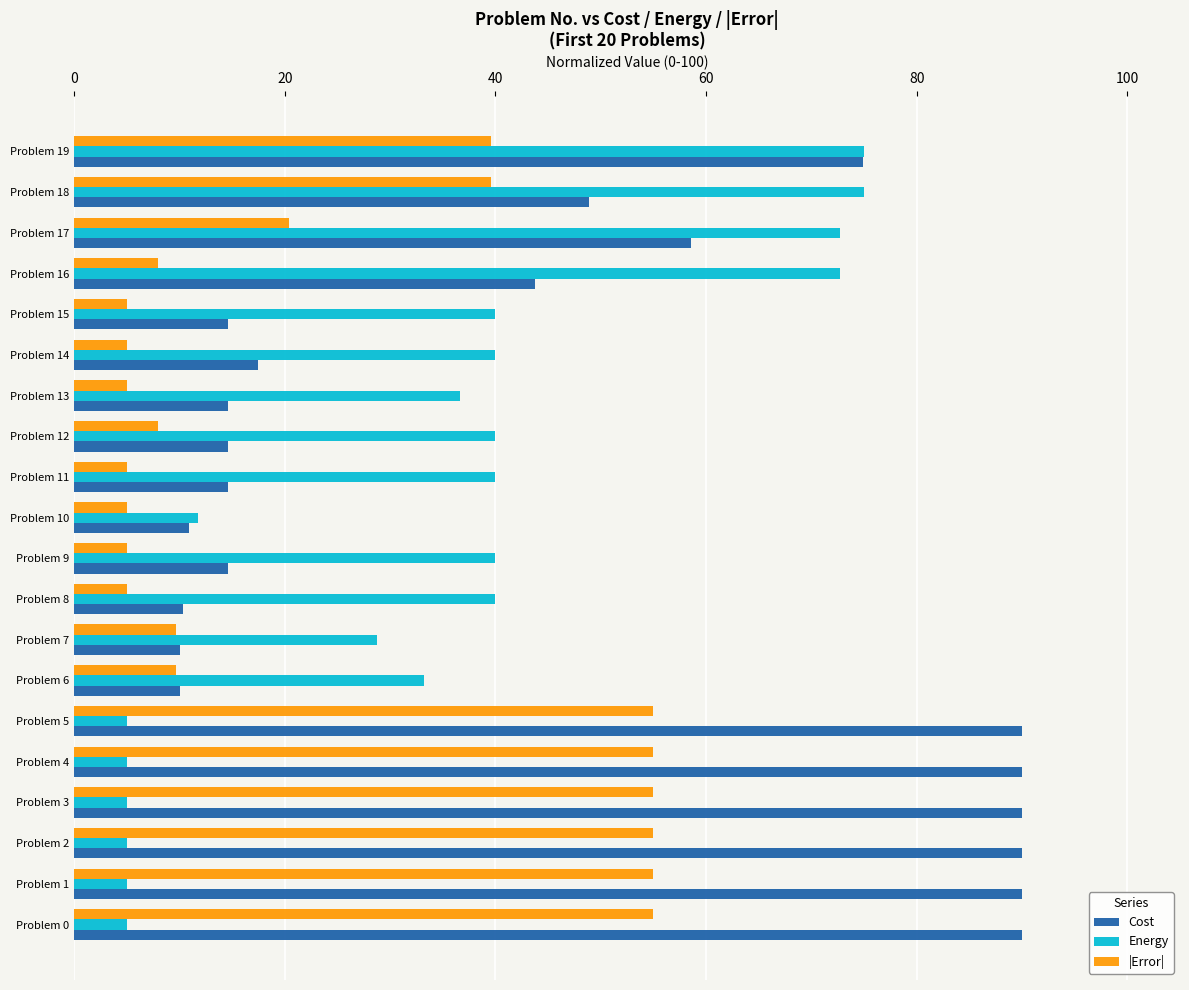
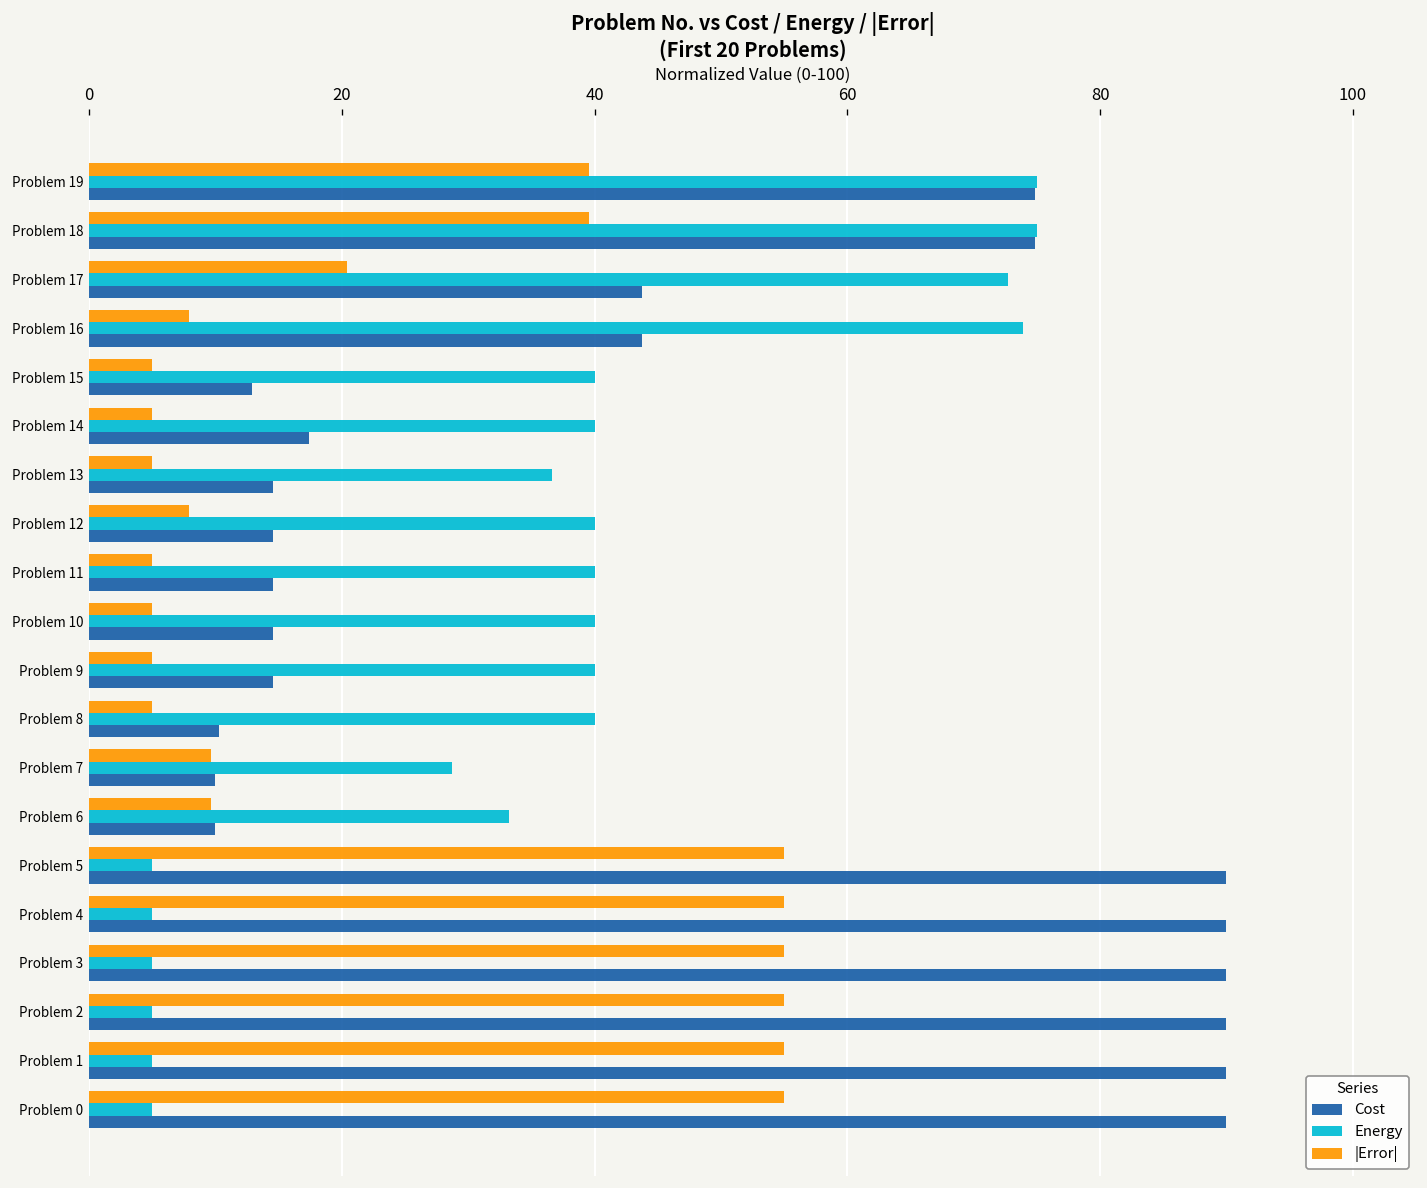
  {
    "Cost": {
      "Problem 19": 74.9,
-     "Problem 18": 48.9,
-     "Problem 17": 58.6,
+     "Problem 18": 74.9,
+     "Problem 17": 43.7,
      "Problem 16": 43.7,
-     "Problem 15": 14.6,
+     "Problem 15": 12.9,
      "Problem 14": 17.4,
      "Problem 13": 14.6,
      "Problem 12": 14.6,
      "Problem 11": 14.6,
-     "Problem 10": 10.9,
+     "Problem 10": 14.6,
      "Problem 9": 14.6,
      "Problem 8": 10.3,
      "Problem 7": 10.0,
      "Problem 6": 10.0,
      "Problem 5": 90.0,
      "Problem 4": 90.0,
      "Problem 3": 90.0,
      "Problem 2": 90.0,
      "Problem 1": 90.0,
      "Problem 0": 90.0
    },
    "Energy": {
      "Problem 19": 75.0,
      "Problem 18": 75.0,
      "Problem 17": 72.7,
-     "Problem 16": 72.7,
+     "Problem 16": 73.9,
      "Problem 15": 40.0,
      "Problem 14": 40.0,
      "Problem 13": 36.6,
      "Problem 12": 40.0,
      "Problem 11": 40.0,
-     "Problem 10": 11.8,
+     "Problem 10": 40.0,
      "Problem 9": 40.0,
      "Problem 8": 40.0,
      "Problem 7": 28.7,
      "Problem 6": 33.2,
      "Problem 5": 5.0,
      "Problem 4": 5.0,
      "Problem 3": 5.0,
      "Problem 2": 5.0,
      "Problem 1": 5.0,
      "Problem 0": 5.0
    },
    "|Error|": {
      "Problem 19": 39.6,
      "Problem 18": 39.6,
      "Problem 17": 20.4,
      "Problem 16": 7.9,
      "Problem 15": 5.0,
      "Problem 14": 5.0,
      "Problem 13": 5.0,
      "Problem 12": 7.9,
      "Problem 11": 5.0,
      "Problem 10": 5.0,
      "Problem 9": 5.0,
      "Problem 8": 5.0,
      "Problem 7": 9.7,
      "Problem 6": 9.7,
      "Problem 5": 55.0,
      "Problem 4": 55.0,
      "Problem 3": 55.0,
      "Problem 2": 55.0,
      "Problem 1": 55.0,
      "Problem 0": 55.0
    }
  }
